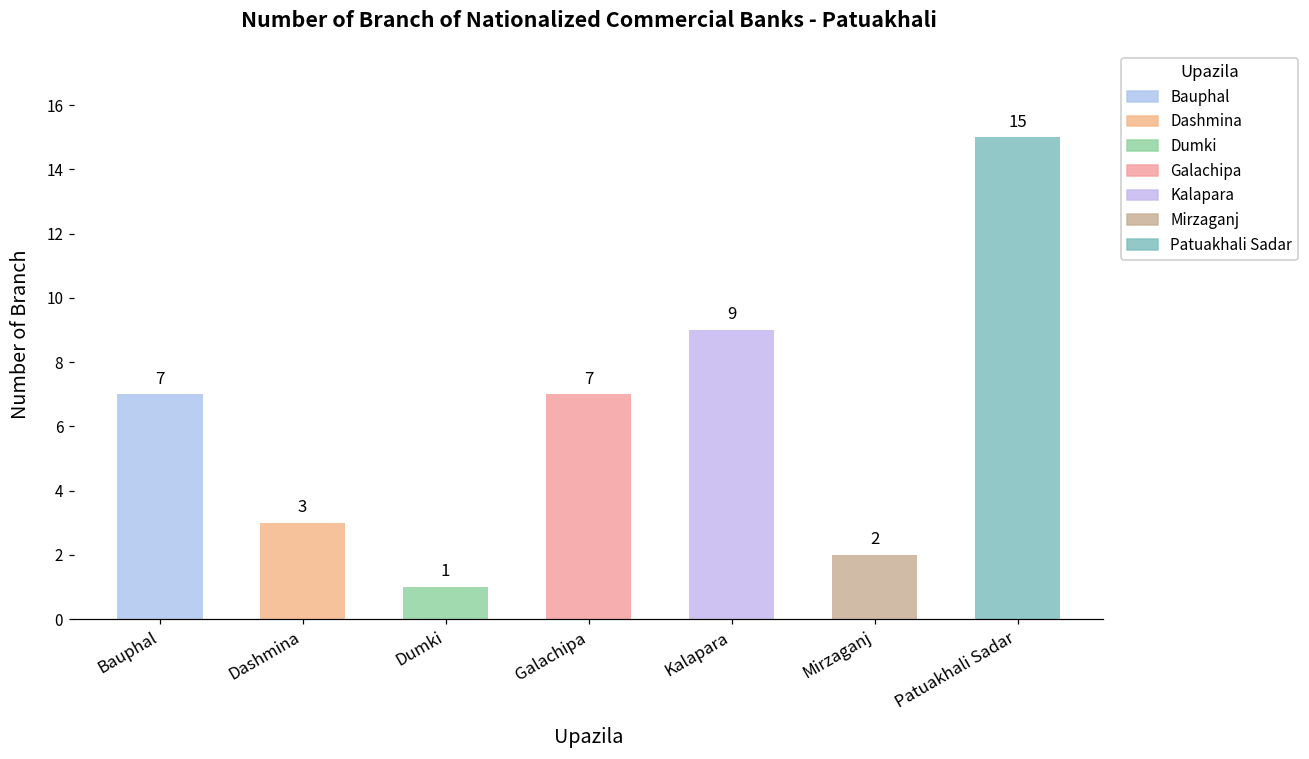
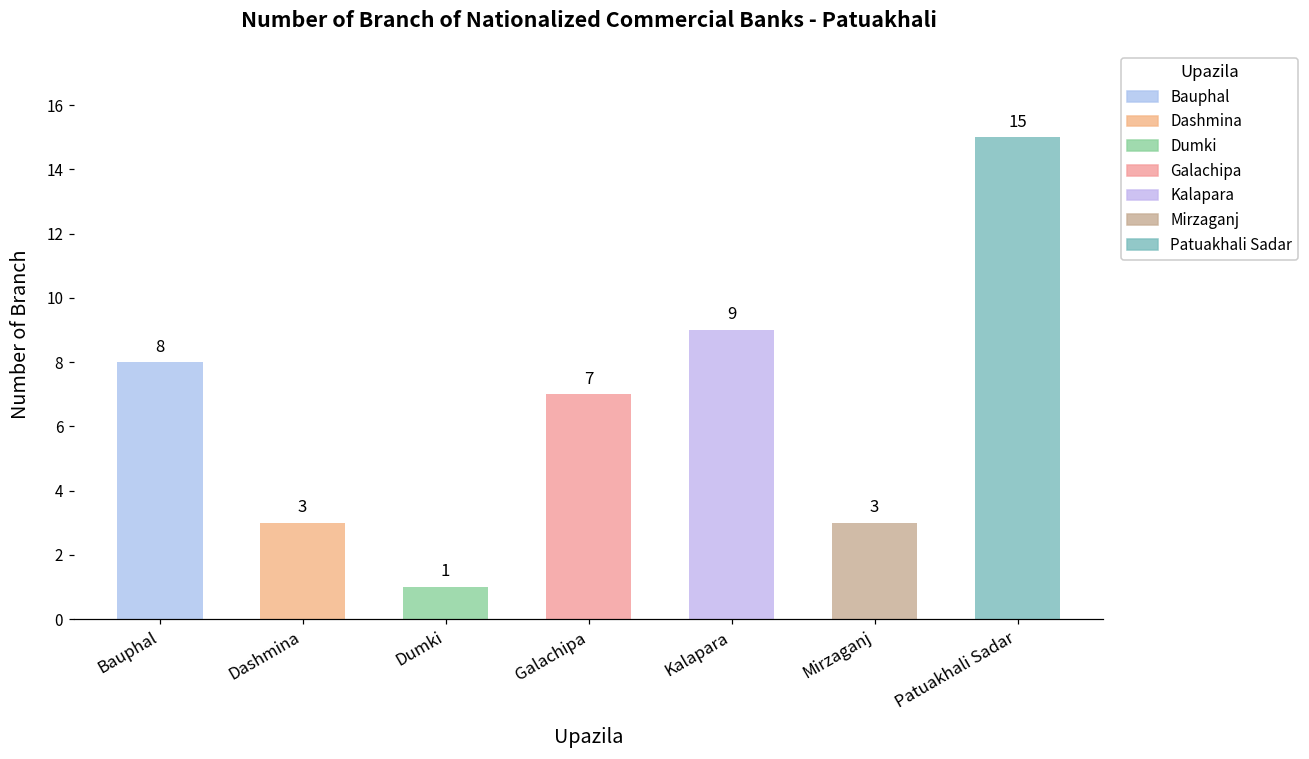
  {
-   "Bauphal": 7,
+   "Bauphal": 8,
    "Dashmina": 3,
    "Dumki": 1,
    "Galachipa": 7,
    "Kalapara": 9,
-   "Mirzaganj": 2,
+   "Mirzaganj": 3,
    "Patuakhali Sadar": 15
  }
